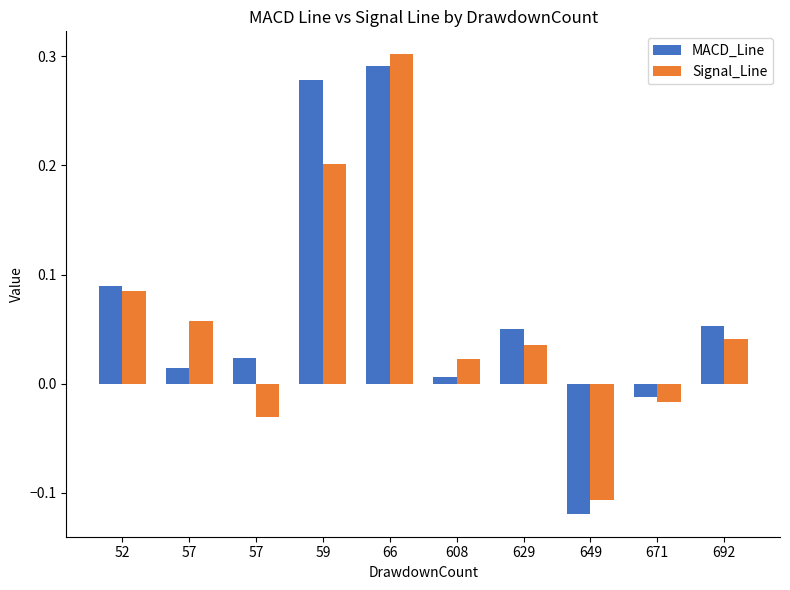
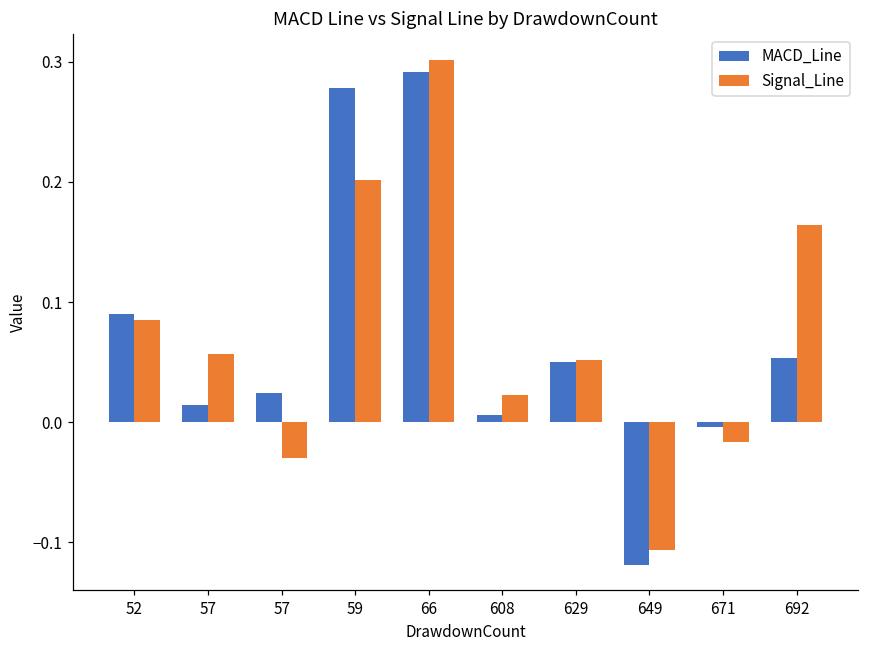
  {
    "MACD_Line": {
      "52": 0.090,
      "59": 0.279,
      "66": 0.291,
      "608": 0.006,
      "629": 0.050,
      "649": -0.119,
-     "671": -0.012,
+     "671": -0.004,
      "692": 0.053
    },
    "Signal_Line": {
      "52": 0.085,
      "59": 0.201,
      "66": 0.302,
      "608": 0.023,
-     "629": 0.035,
+     "629": 0.052,
      "649": -0.106,
      "671": -0.017,
-     "692": 0.041
+     "692": 0.164
    }
  }
